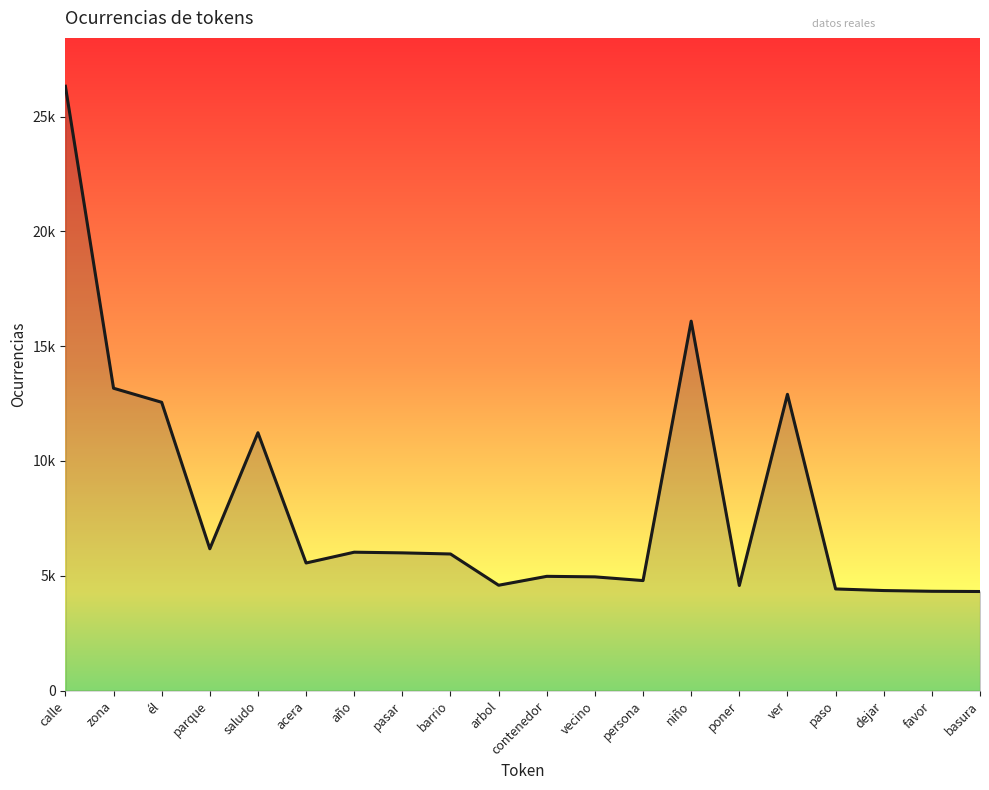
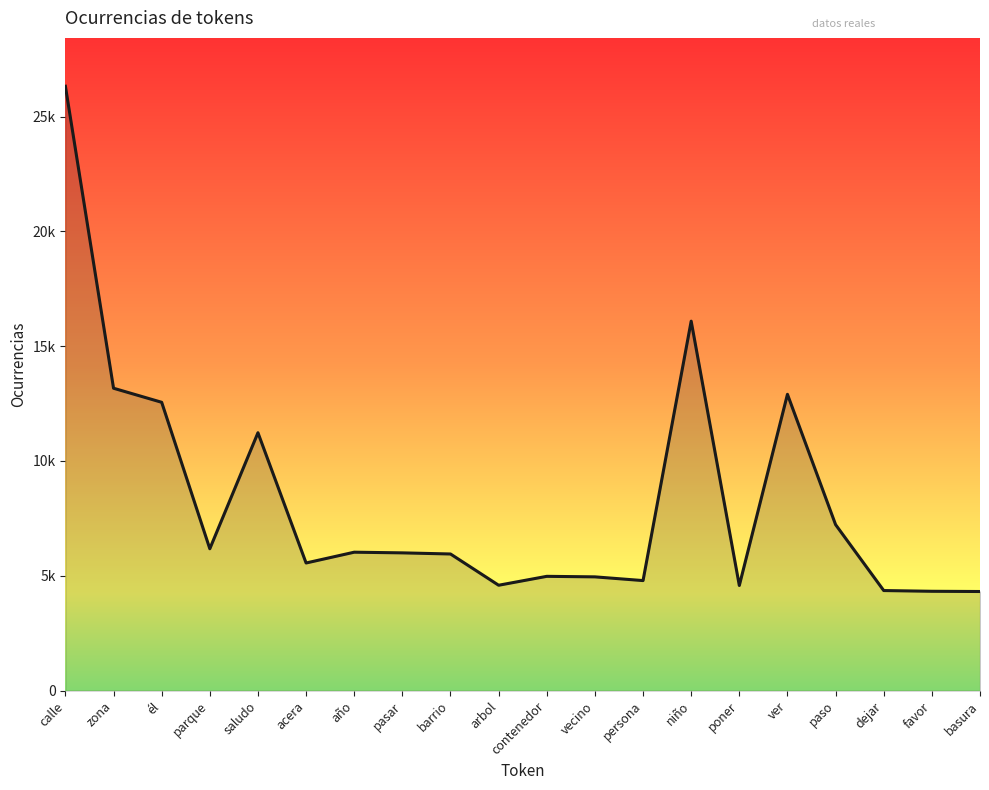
  {
    "calle": 26300,
    "zona": 13200,
    "él": 12600,
    "parque": 6200,
    "saludo": 11200,
    "acera": 5600,
    "año": 6000,
    "pasar": 6000,
    "barrio": 6000,
    "arbol": 4600,
    "contenedor": 5000,
    "vecino": 5000,
    "persona": 4800,
    "niño": 16100,
    "poner": 4600,
    "ver": 12900,
-   "paso": 4400,
+   "paso": 7200,
    "dejar": 4400,
    "favor": 4300,
    "basura": 4300
  }
